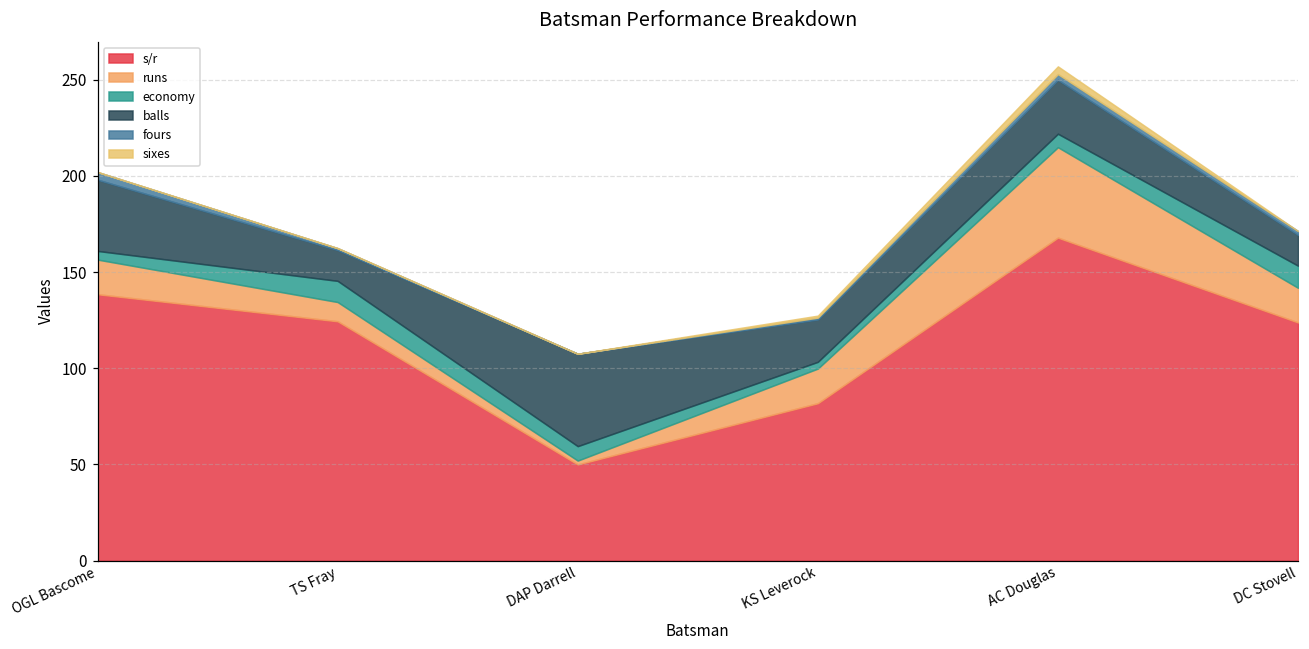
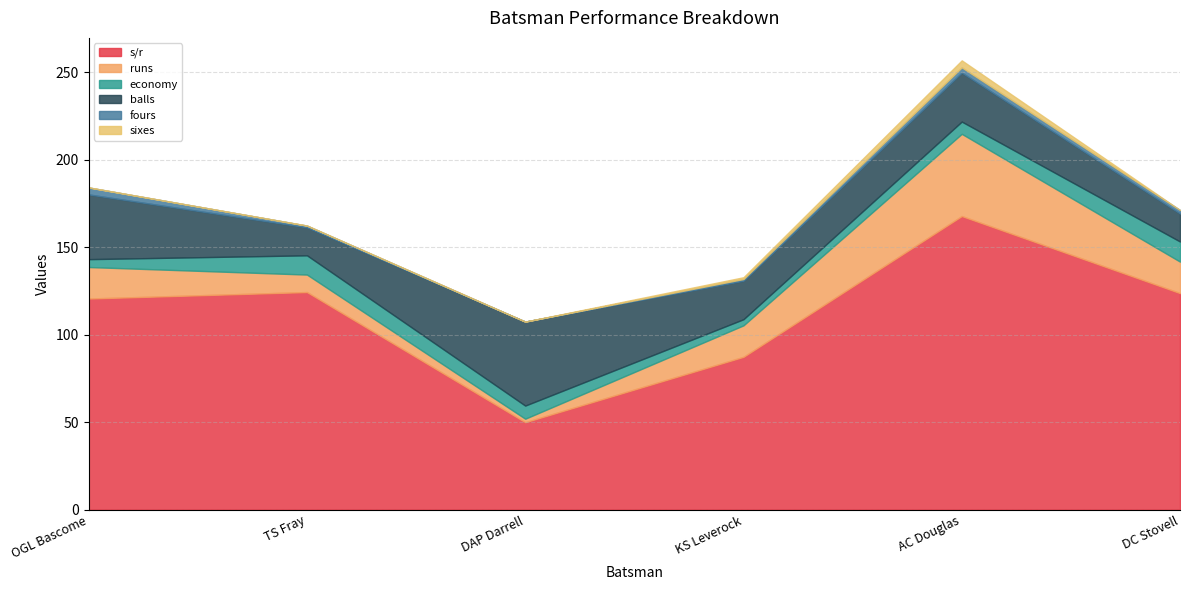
  {
    "s/r": {
-     "OGL Bascome": 138,
+     "OGL Bascome": 121,
      "TS Fray": 124,
      "DAP Darrell": 50,
-     "KS Leverock": 82,
+     "KS Leverock": 87,
      "AC Douglas": 168,
      "DC Stovell": 124
    },
    "balls": {
      "OGL Bascome": 37,
      "AC Douglas": 28,
      "DC Stovell": 16
    }
  }
